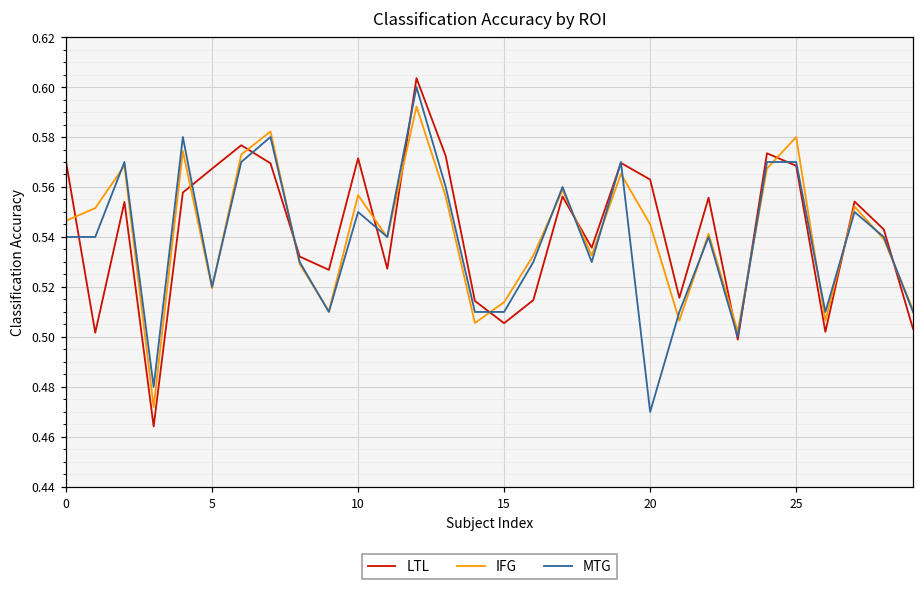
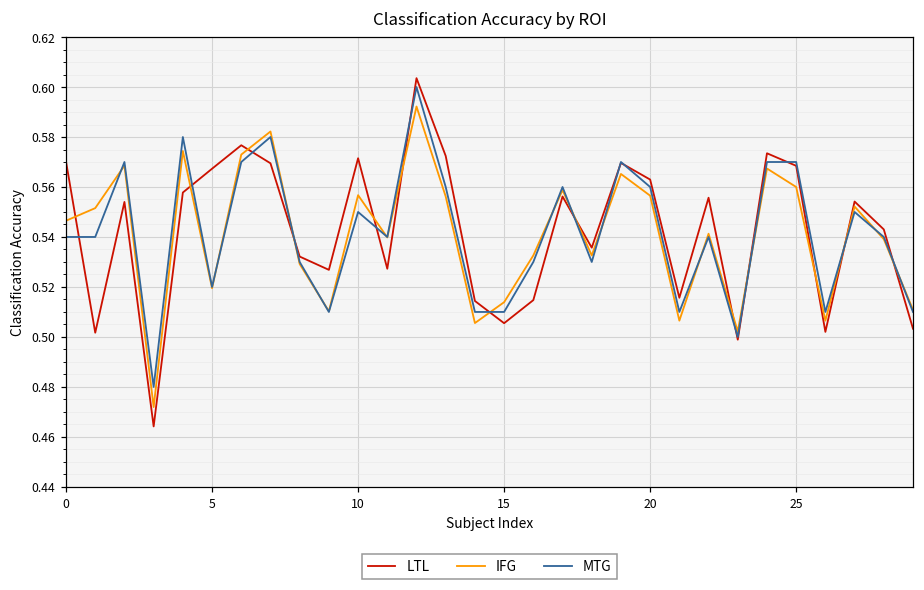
  {
    "LTL": {
      "0": 0.570,
      "5": 0.567,
      "10": 0.571,
      "15": 0.505,
      "20": 0.563,
      "25": 0.568
    },
    "IFG": {
      "0": 0.547,
      "10": 0.557,
      "15": 0.514,
-     "20": 0.545,
-     "25": 0.58
+     "20": 0.557,
+     "25": 0.56
    },
    "MTG": {
      "0": 0.54,
      "10": 0.55,
      "15": 0.51,
-     "20": 0.47,
+     "20": 0.56,
      "25": 0.57
    }
  }
